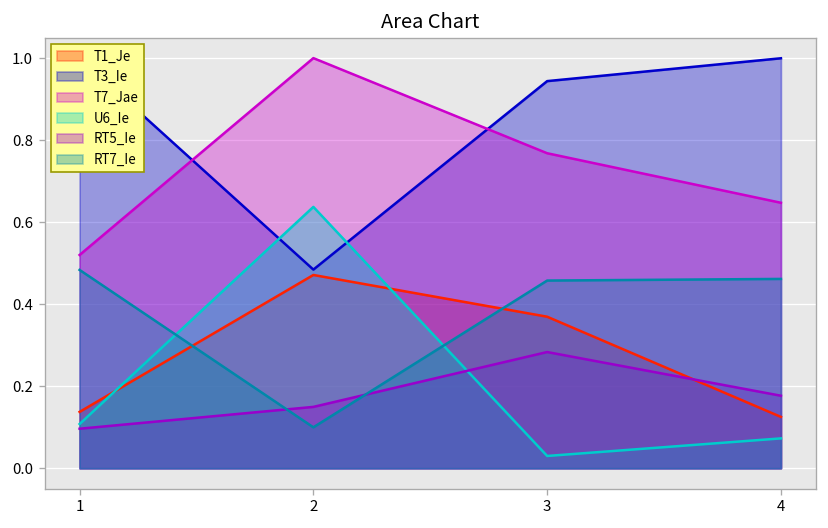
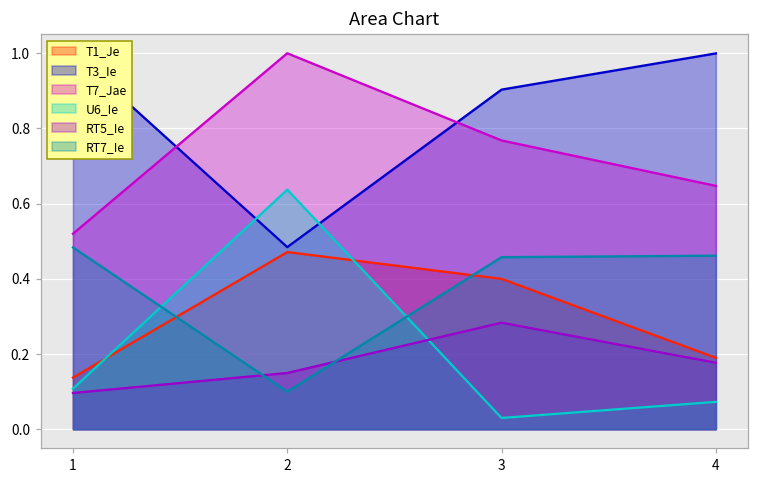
  {
    "T1_Je": {
      "1": 0.14,
      "2": 0.47,
-     "3": 0.37,
-     "4": 0.13
+     "3": 0.40,
+     "4": 0.19
    },
    "T3_Ie": {
      "2": 0.48,
-     "3": 0.94,
+     "3": 0.90,
      "4": 1.00
    }
  }
